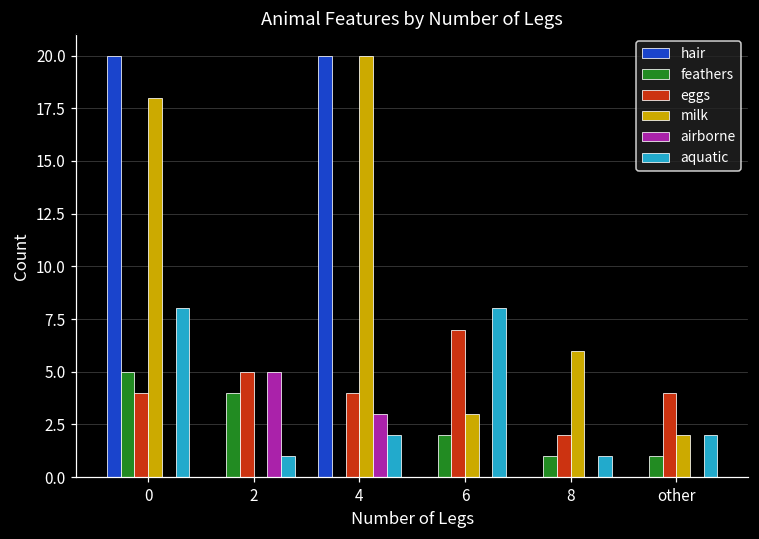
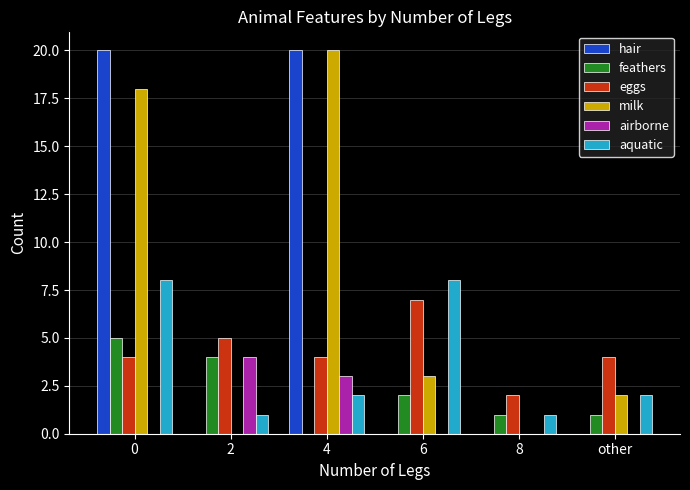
  {
    "hair": {
      "0": 20,
      "2": 0,
      "4": 20,
      "6": 0,
      "8": 0,
      "other": 0
    },
    "feathers": {
      "0": 5,
      "2": 4,
      "4": 0,
      "6": 2,
      "8": 1,
      "other": 1
    },
    "eggs": {
      "0": 4,
      "2": 5,
      "4": 4,
      "6": 7,
      "8": 2,
      "other": 4
    },
    "milk": {
      "0": 18,
      "2": 0,
      "4": 20,
      "6": 3,
-     "8": 6,
+     "8": 0,
      "other": 2
    },
    "airborne": {
      "0": 0,
-     "2": 5,
+     "2": 4,
      "4": 3,
      "6": 0,
      "8": 0,
      "other": 0
    },
    "aquatic": {
      "0": 8,
      "2": 1,
      "4": 2,
      "6": 8,
      "8": 1,
      "other": 2
    }
  }
